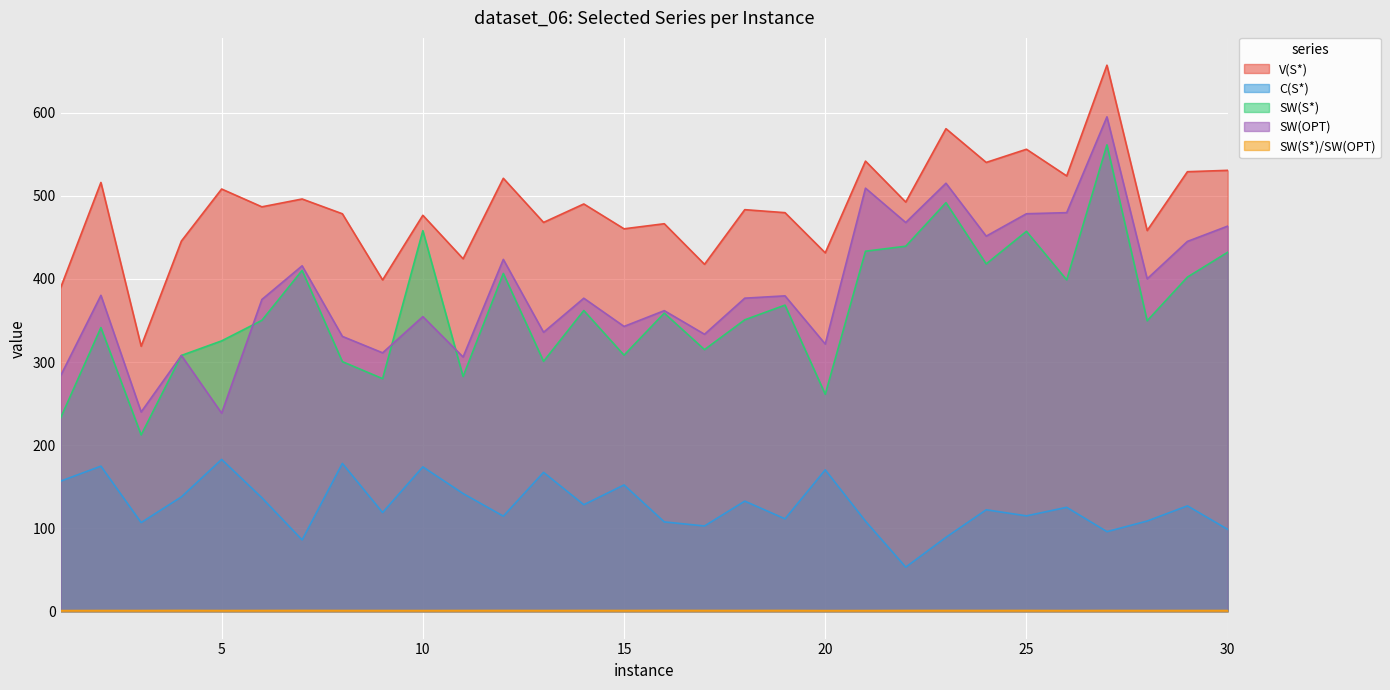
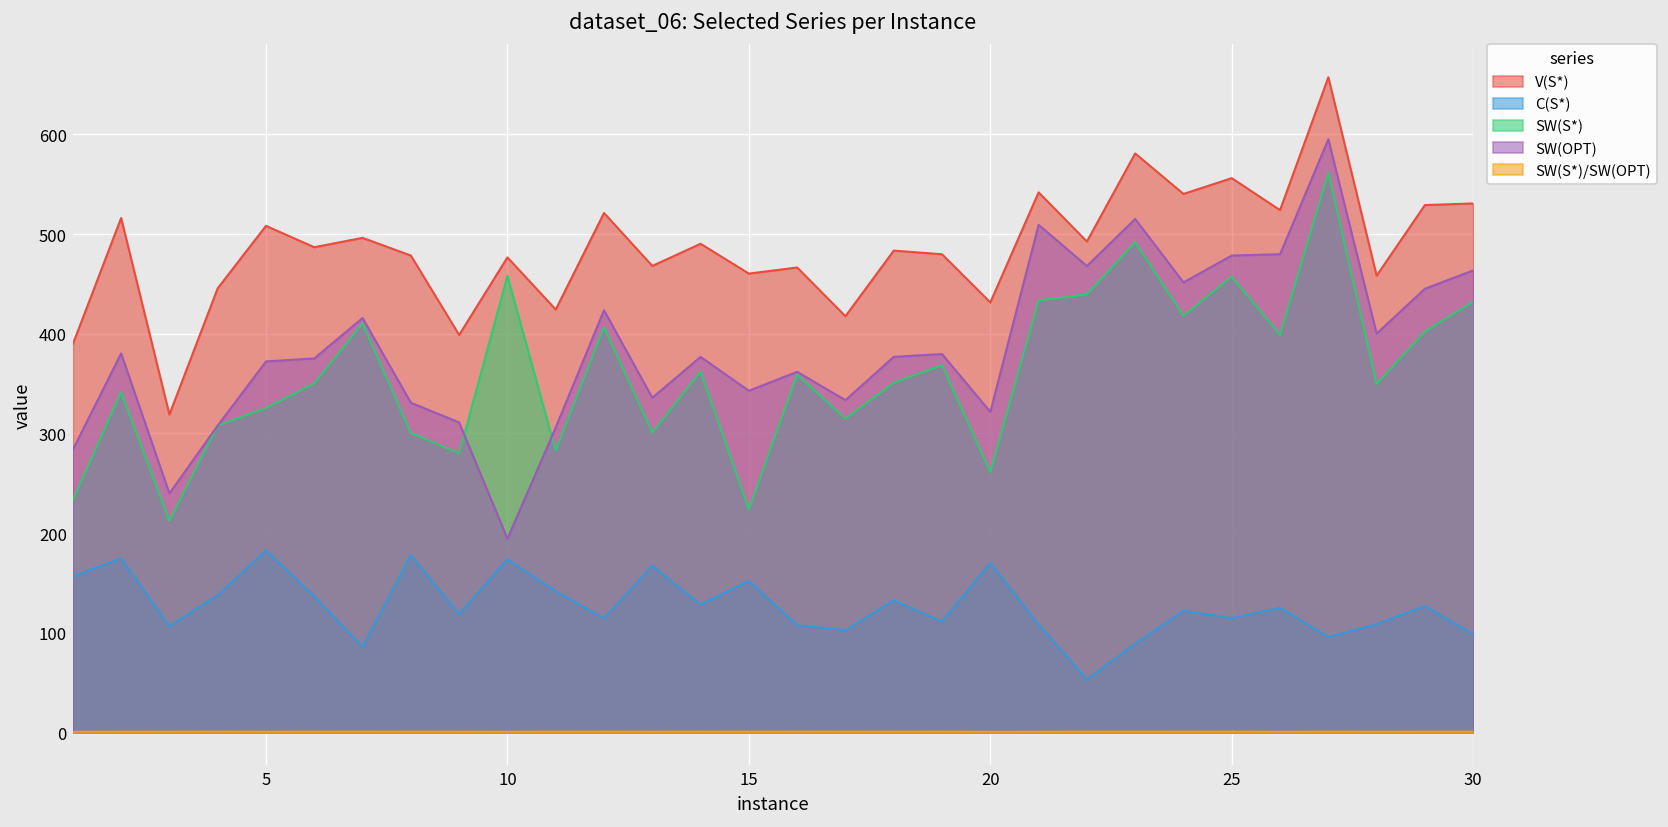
  {
    "V(S*)": {
      "5": 510,
      "10": 480,
      "15": 460,
      "20": 430,
      "25": 560,
      "30": 530
    },
    "C(S*)": {
      "5": 180,
      "10": 170,
      "15": 150,
      "20": 170,
      "25": 110,
      "30": 100
    },
    "SW(S*)": {
      "5": 330,
      "10": 460,
-     "15": 310,
+     "15": 220,
      "20": 260,
      "25": 460,
      "30": 430
    },
    "SW(OPT)": {
-     "5": 240,
-     "10": 350,
+     "5": 370,
+     "10": 190,
      "15": 340,
      "20": 320,
      "25": 480,
      "30": 460
    },
    "SW(S*)/SW(OPT)": {
      "5": 0,
      "10": 0,
      "15": 0,
      "20": 0,
      "25": 0,
      "30": 0
    }
  }
